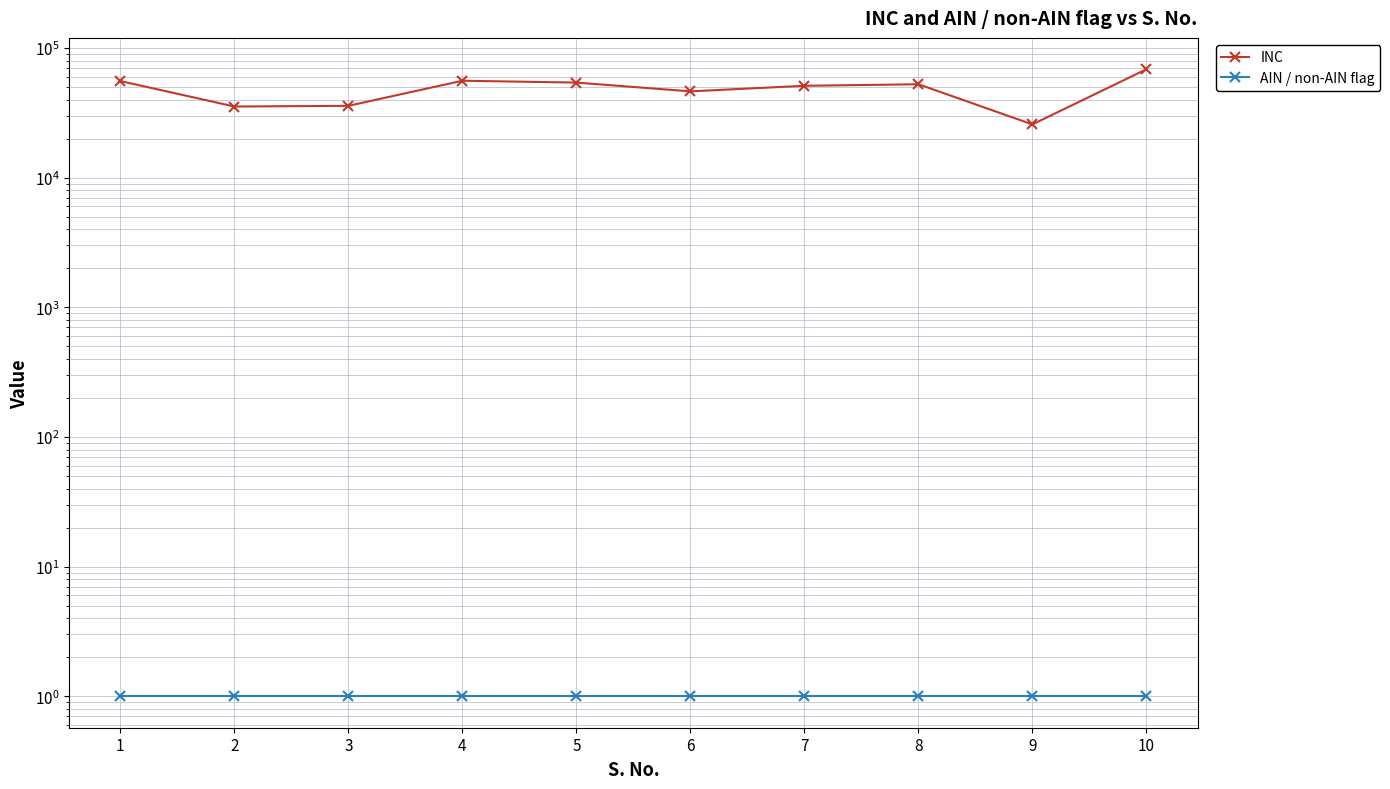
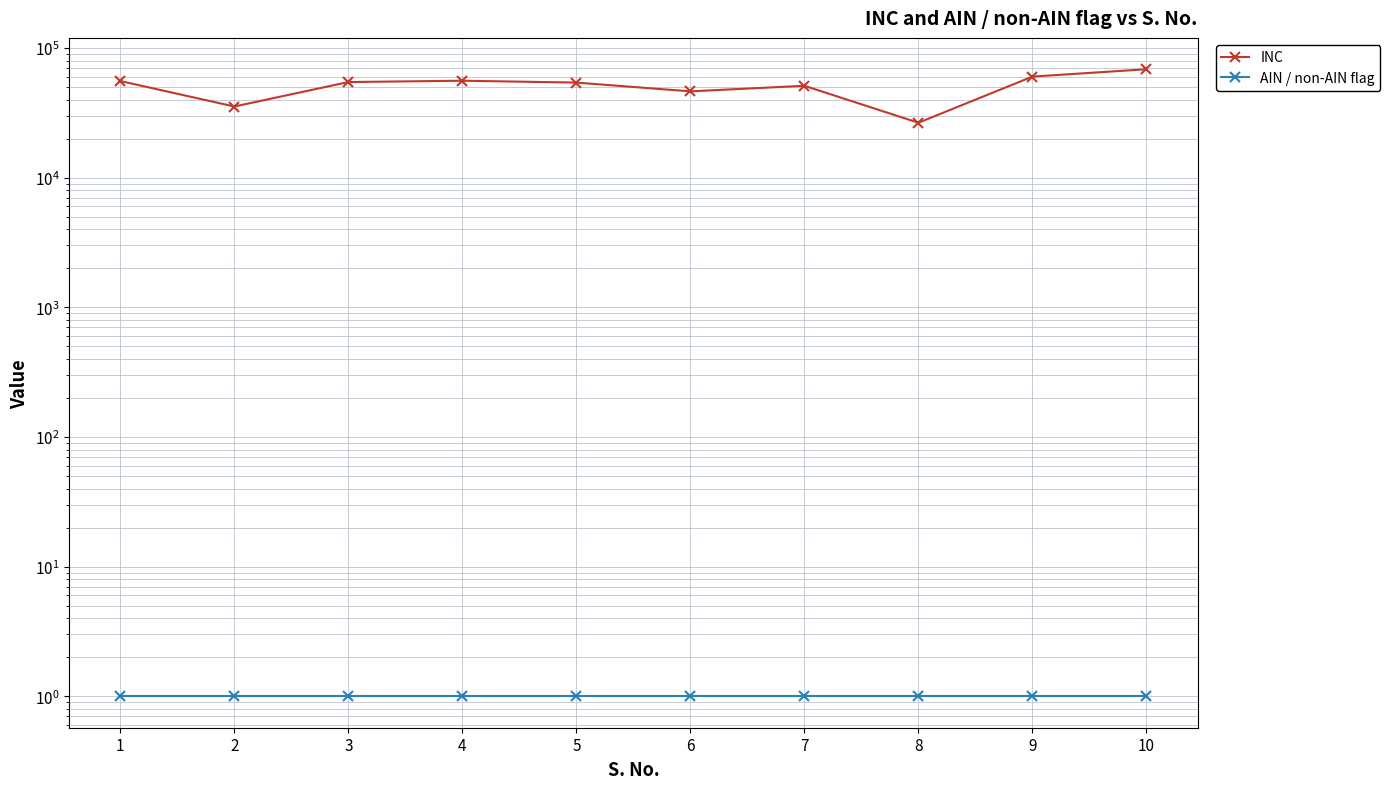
  {
    "INC": {
      "1": 56000,
      "2": 35000,
-     "3": 36000,
+     "3": 55000,
      "4": 56000,
      "5": 54000,
      "6": 46000,
      "7": 51000,
-     "8": 53000,
-     "9": 26000,
+     "8": 27000,
+     "9": 60000,
      "10": 70000
    },
    "AIN / non-AIN flag": {
      "1": 1,
      "2": 1,
      "3": 1,
      "4": 1,
      "5": 1,
      "6": 1,
      "7": 1,
      "8": 1,
      "9": 1,
      "10": 1
    }
  }
